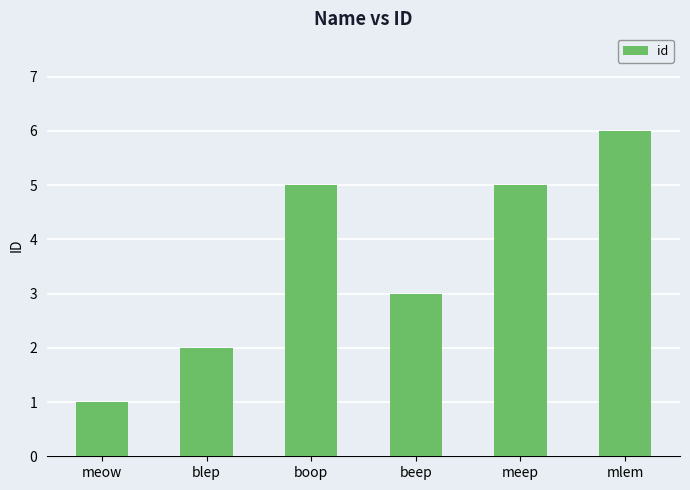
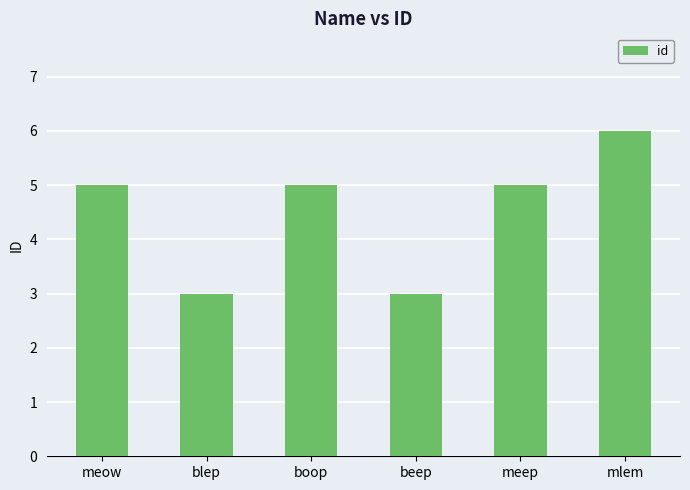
  {
-   "meow": 1,
-   "blep": 2,
+   "meow": 5,
+   "blep": 3,
    "boop": 5,
    "beep": 3,
    "meep": 5,
    "mlem": 6
  }
